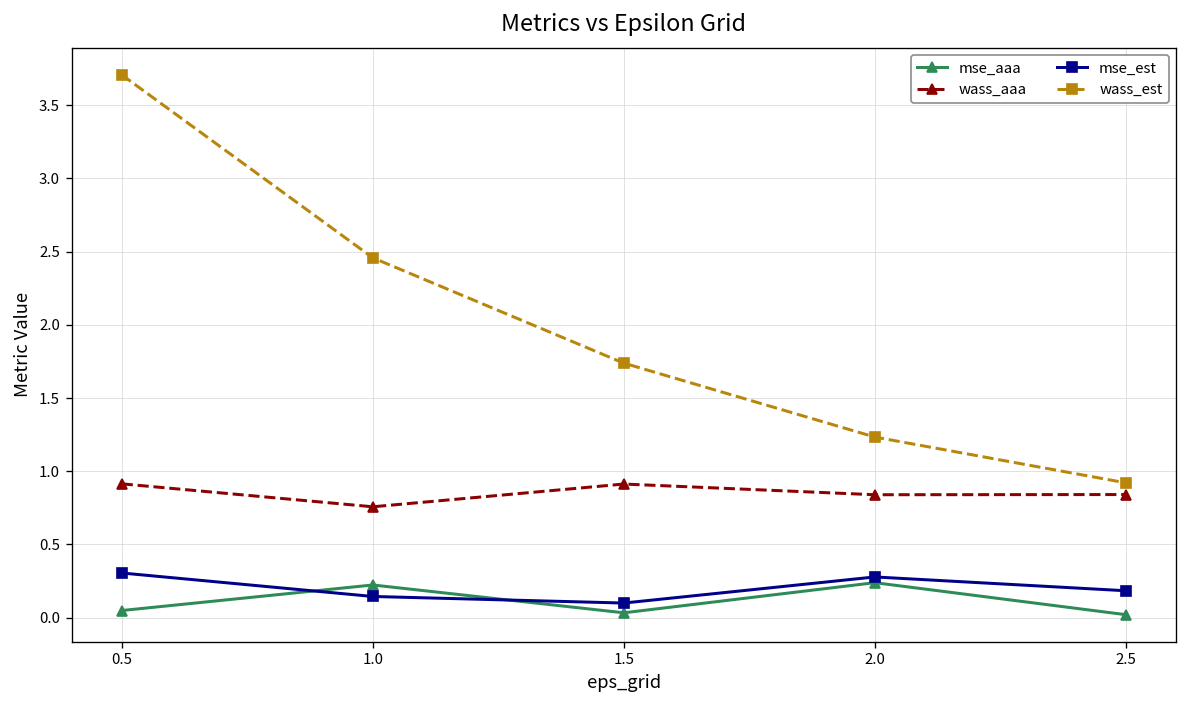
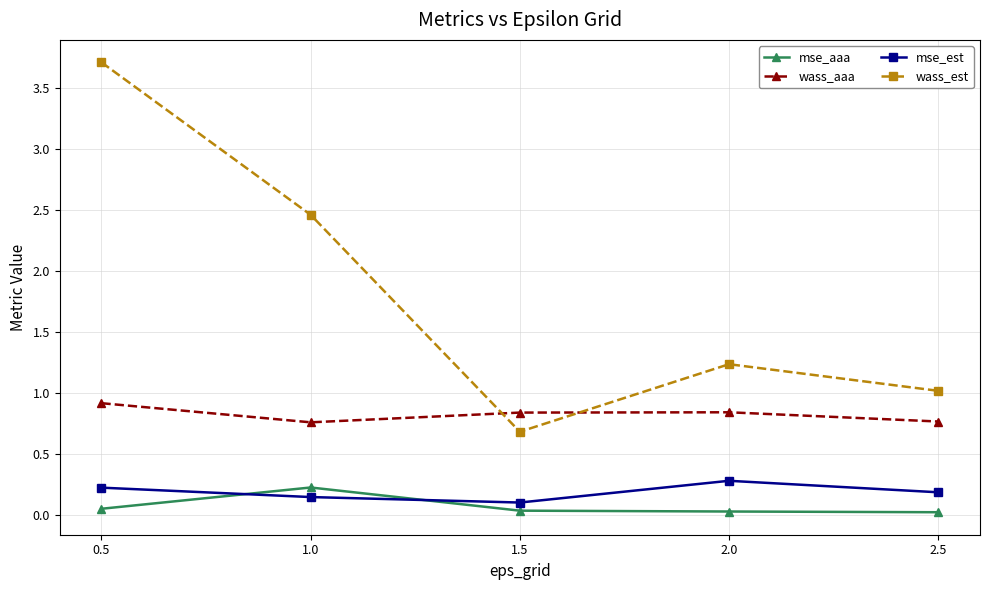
  {
    "mse_aaa": {
      "0.5": 0.05,
      "1.0": 0.22,
      "1.5": 0.03,
-     "2.0": 0.24,
+     "2.0": 0.03,
      "2.5": 0.02
    },
    "wass_aaa": {
      "0.5": 0.91,
      "1.0": 0.76,
-     "1.5": 0.91,
+     "1.5": 0.84,
      "2.0": 0.84,
-     "2.5": 0.84
+     "2.5": 0.76
    },
    "mse_est": {
-     "0.5": 0.30,
+     "0.5": 0.22,
      "1.0": 0.14,
      "1.5": 0.10,
      "2.0": 0.28,
      "2.5": 0.18
    },
    "wass_est": {
      "0.5": 3.71,
      "1.0": 2.46,
-     "1.5": 1.74,
+     "1.5": 0.68,
      "2.0": 1.23,
-     "2.5": 0.92
+     "2.5": 1.02
    }
  }
